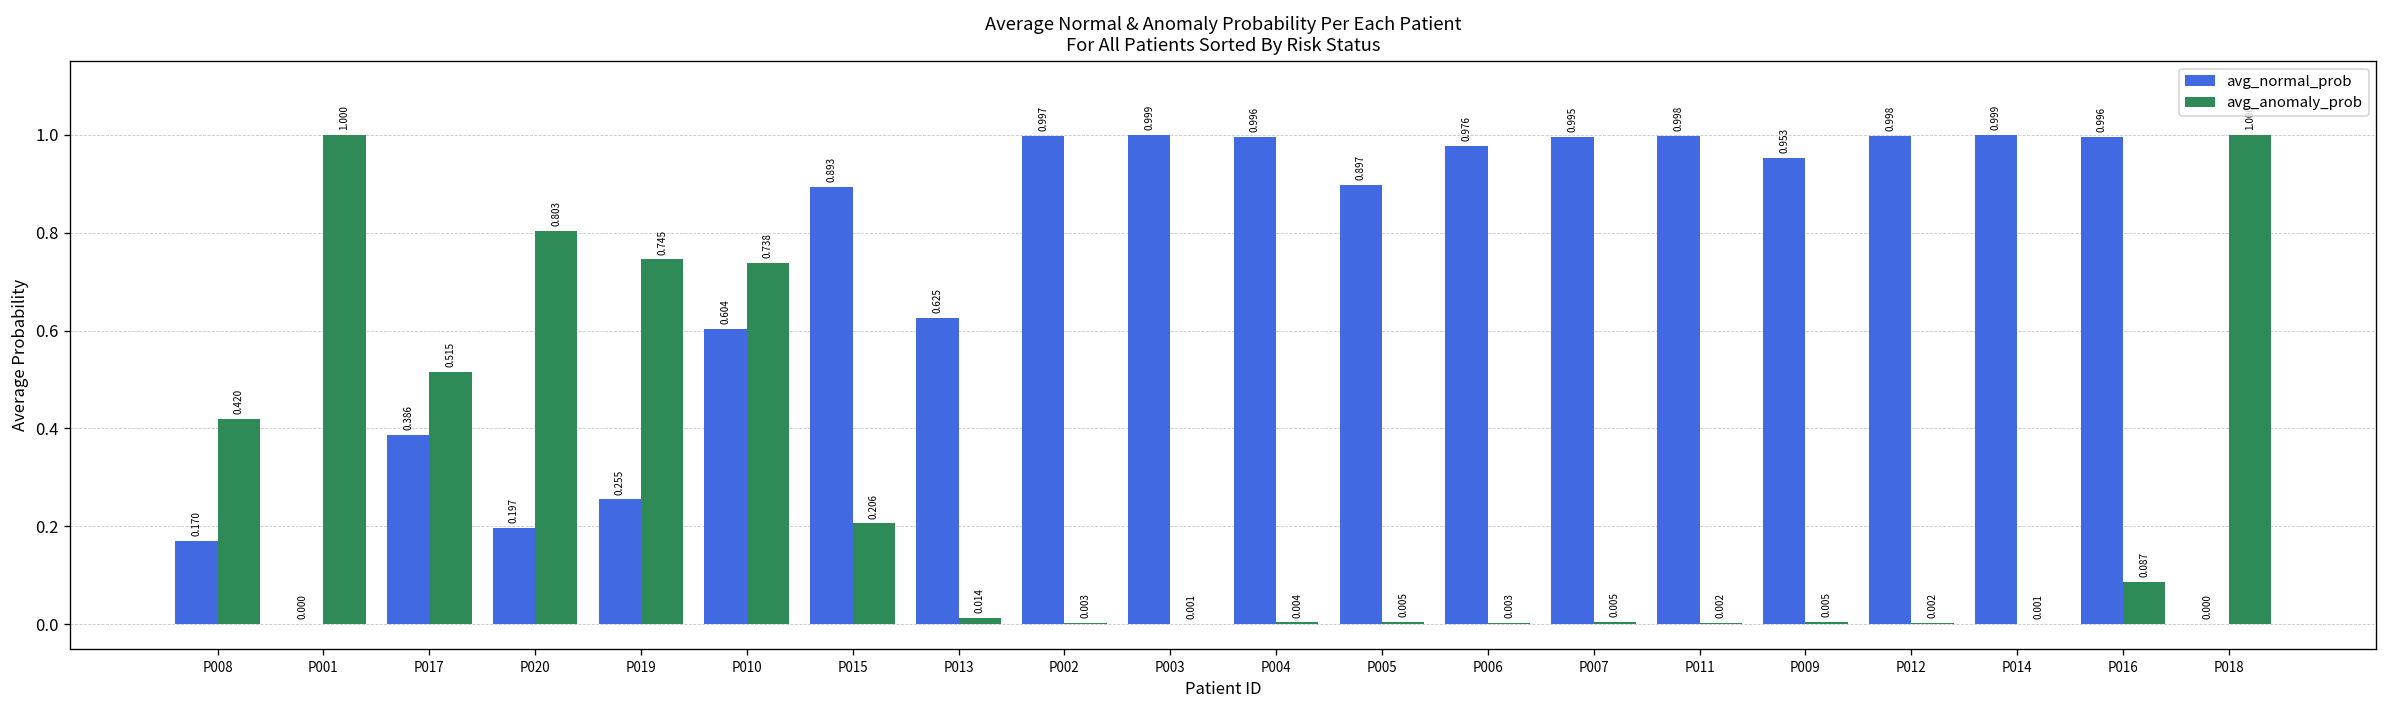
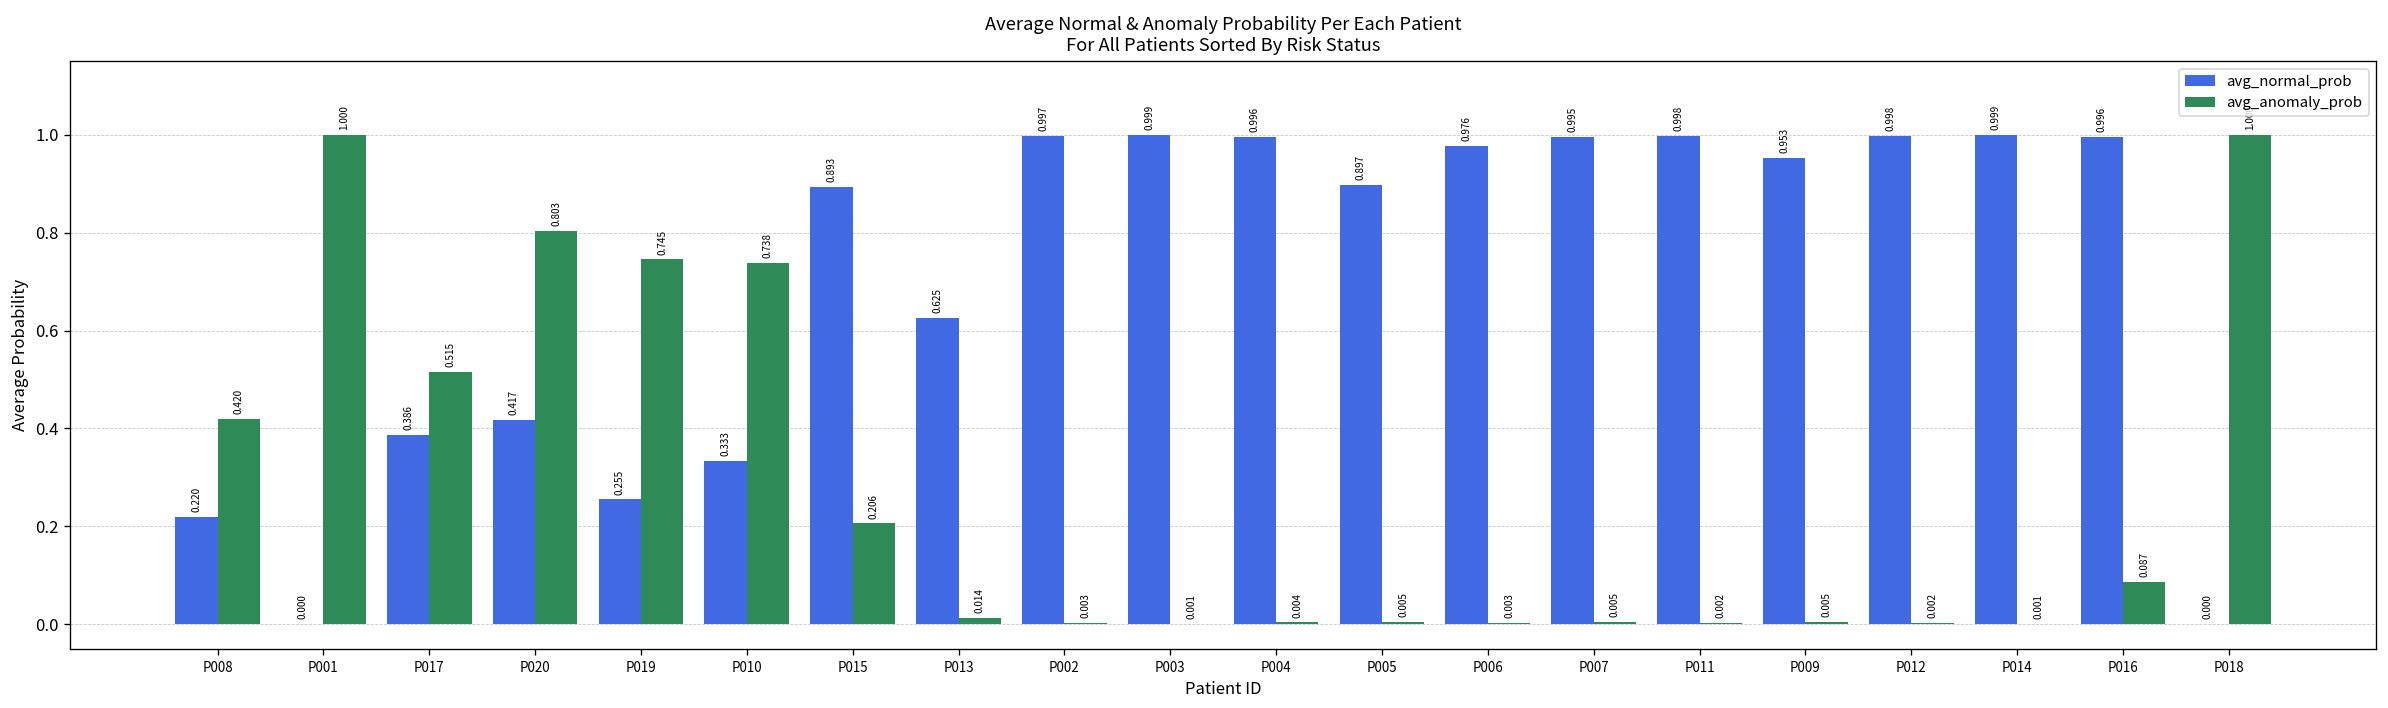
  {
    "avg_normal_prob": {
-     "P008": 0.170,
+     "P008": 0.220,
      "P001": 0.000,
      "P017": 0.386,
-     "P020": 0.197,
+     "P020": 0.417,
      "P019": 0.255,
-     "P010": 0.604,
+     "P010": 0.333,
      "P015": 0.893,
      "P013": 0.625,
      "P002": 0.997,
      "P003": 0.999,
      "P004": 0.996,
      "P005": 0.897,
      "P006": 0.976,
      "P007": 0.995,
      "P011": 0.998,
      "P009": 0.953,
      "P012": 0.998,
      "P014": 0.999,
      "P016": 0.996,
      "P018": 0.000
    },
    "avg_anomaly_prob": {
      "P008": 0.420,
      "P001": 1.000,
      "P017": 0.515,
      "P020": 0.803,
      "P019": 0.745,
      "P010": 0.738,
      "P015": 0.206,
      "P013": 0.014,
      "P002": 0.003,
      "P003": 0.001,
      "P004": 0.004,
      "P005": 0.005,
      "P006": 0.003,
      "P007": 0.005,
      "P011": 0.002,
      "P009": 0.005,
      "P012": 0.002,
      "P014": 0.001,
      "P016": 0.087
    }
  }
